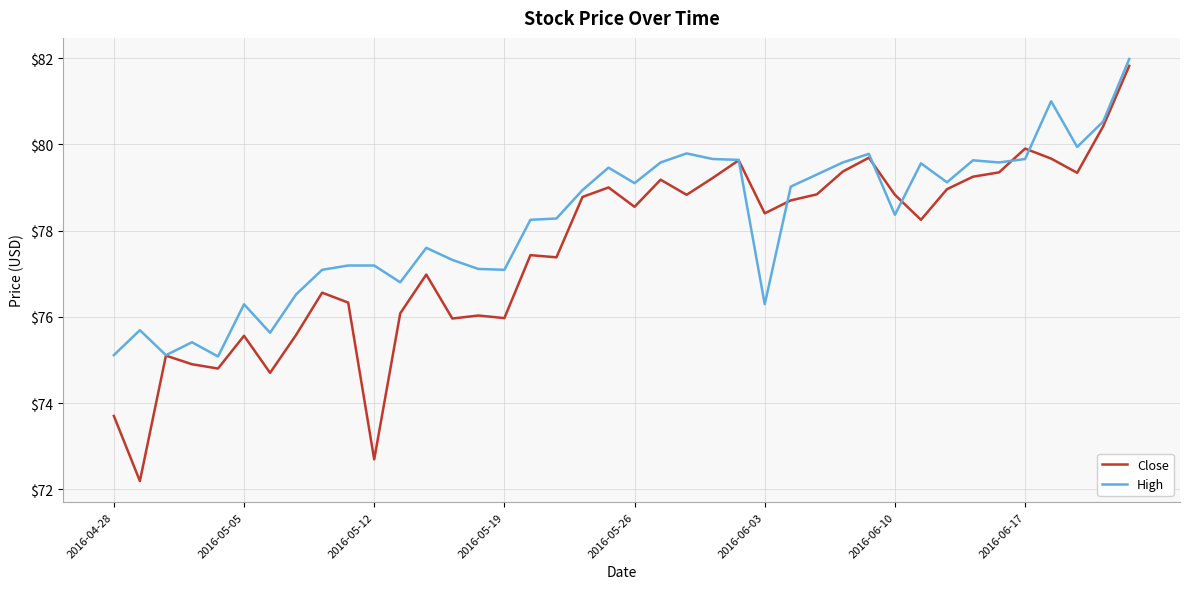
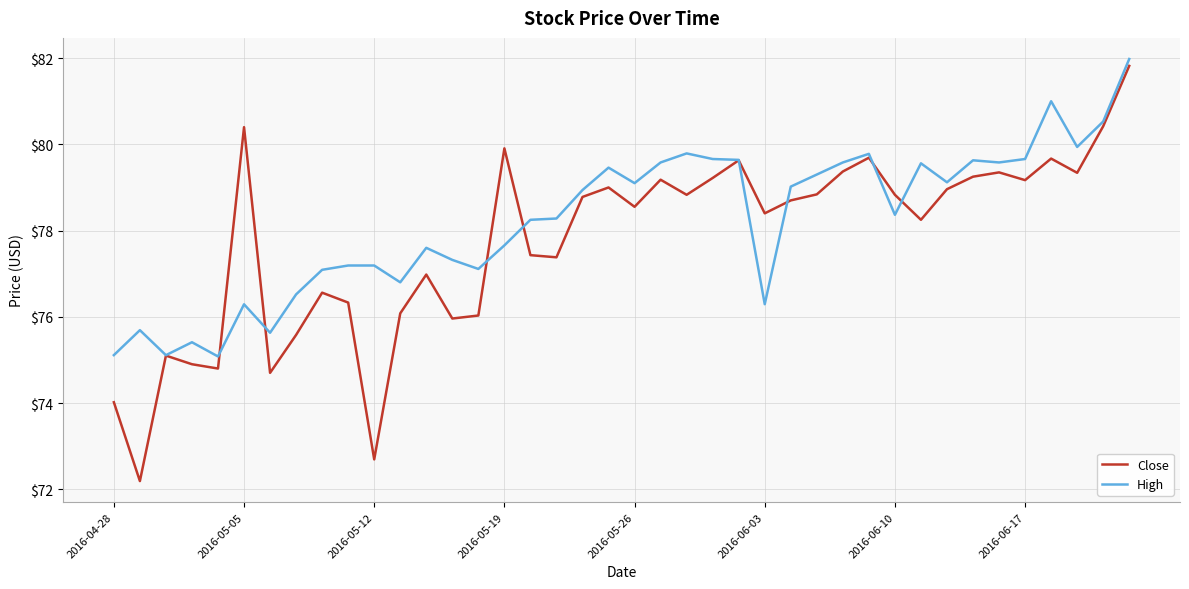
  {
    "Close": {
-     "2016-04-28": "$73.7",
-     "2016-05-05": "$75.6",
+     "2016-04-28": "$74.0",
+     "2016-05-05": "$80.4",
      "2016-05-12": "$72.7",
-     "2016-05-19": "$76.0",
+     "2016-05-19": "$79.9",
      "2016-05-26": "$78.6",
      "2016-06-03": "$78.4",
      "2016-06-10": "$78.8",
-     "2016-06-17": "$79.9"
+     "2016-06-17": "$79.2"
    },
    "High": {
      "2016-04-28": "$75.1",
      "2016-05-05": "$76.3",
      "2016-05-12": "$77.2",
-     "2016-05-19": "$77.1",
+     "2016-05-19": "$77.7",
      "2016-05-26": "$79.1",
      "2016-06-03": "$76.3",
      "2016-06-10": "$78.4",
      "2016-06-17": "$79.7"
    }
  }
